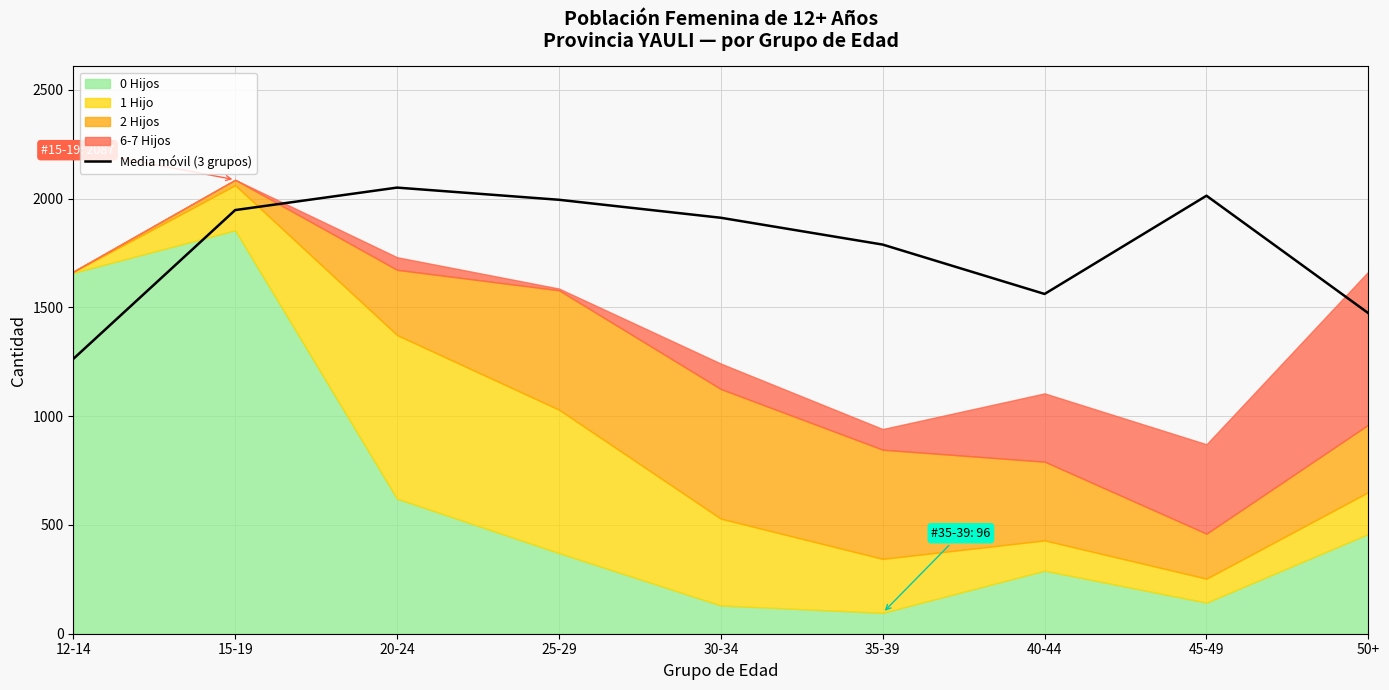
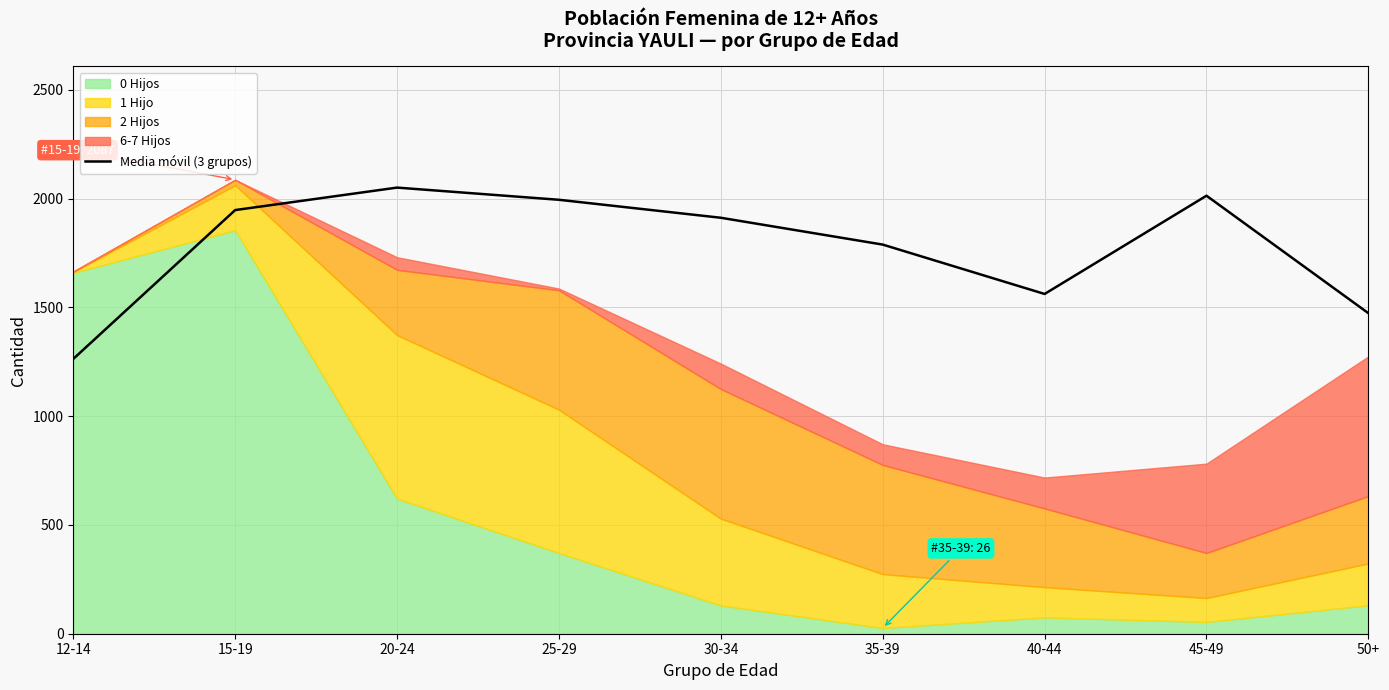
  {
    "Media móvil (3 grupos)": {
      "12-14": 1260,
      "15-19": 1950,
      "20-24": 2050,
      "25-29": 1990,
      "30-34": 1910,
      "35-39": 1790,
      "40-44": 1560,
      "45-49": 2010,
      "50+": 1470
    },
    "0 Hijos": {
-     "35-39": 96,
-     "40-44": 290,
-     "45-49": 140,
-     "50+": 460
+     "35-39": 26,
+     "40-44": 80,
+     "45-49": 50,
+     "50+": 130
    },
    "6-7 Hijos": {
      "20-24": 60,
      "30-34": 120,
      "35-39": 100,
-     "40-44": 310,
+     "40-44": 140,
      "45-49": 410,
-     "50+": 700
+     "50+": 640
    }
  }
